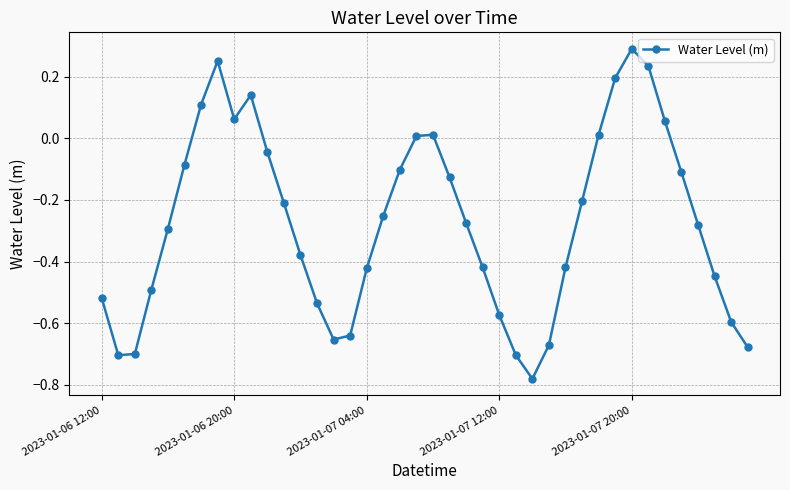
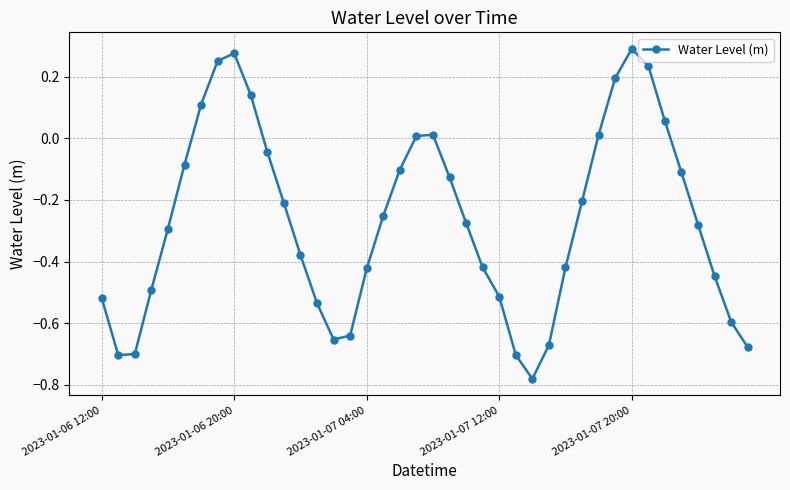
  {
    "2023-01-06 12:00": -0.52,
-   "2023-01-06 20:00": 0.06,
+   "2023-01-06 20:00": 0.28,
    "2023-01-07 04:00": -0.42,
-   "2023-01-07 12:00": -0.57,
+   "2023-01-07 12:00": -0.51,
    "2023-01-07 20:00": 0.29
  }
